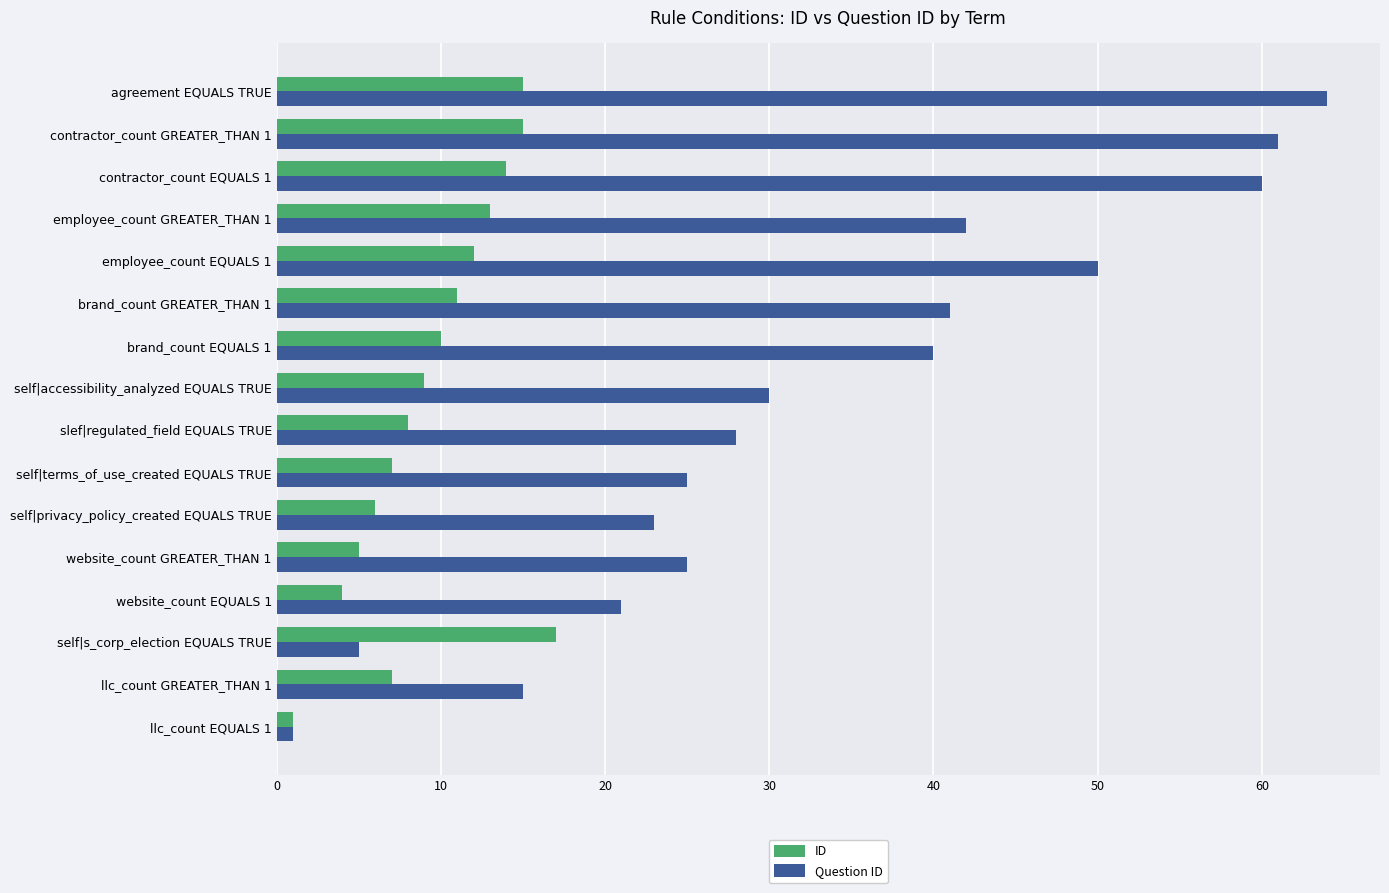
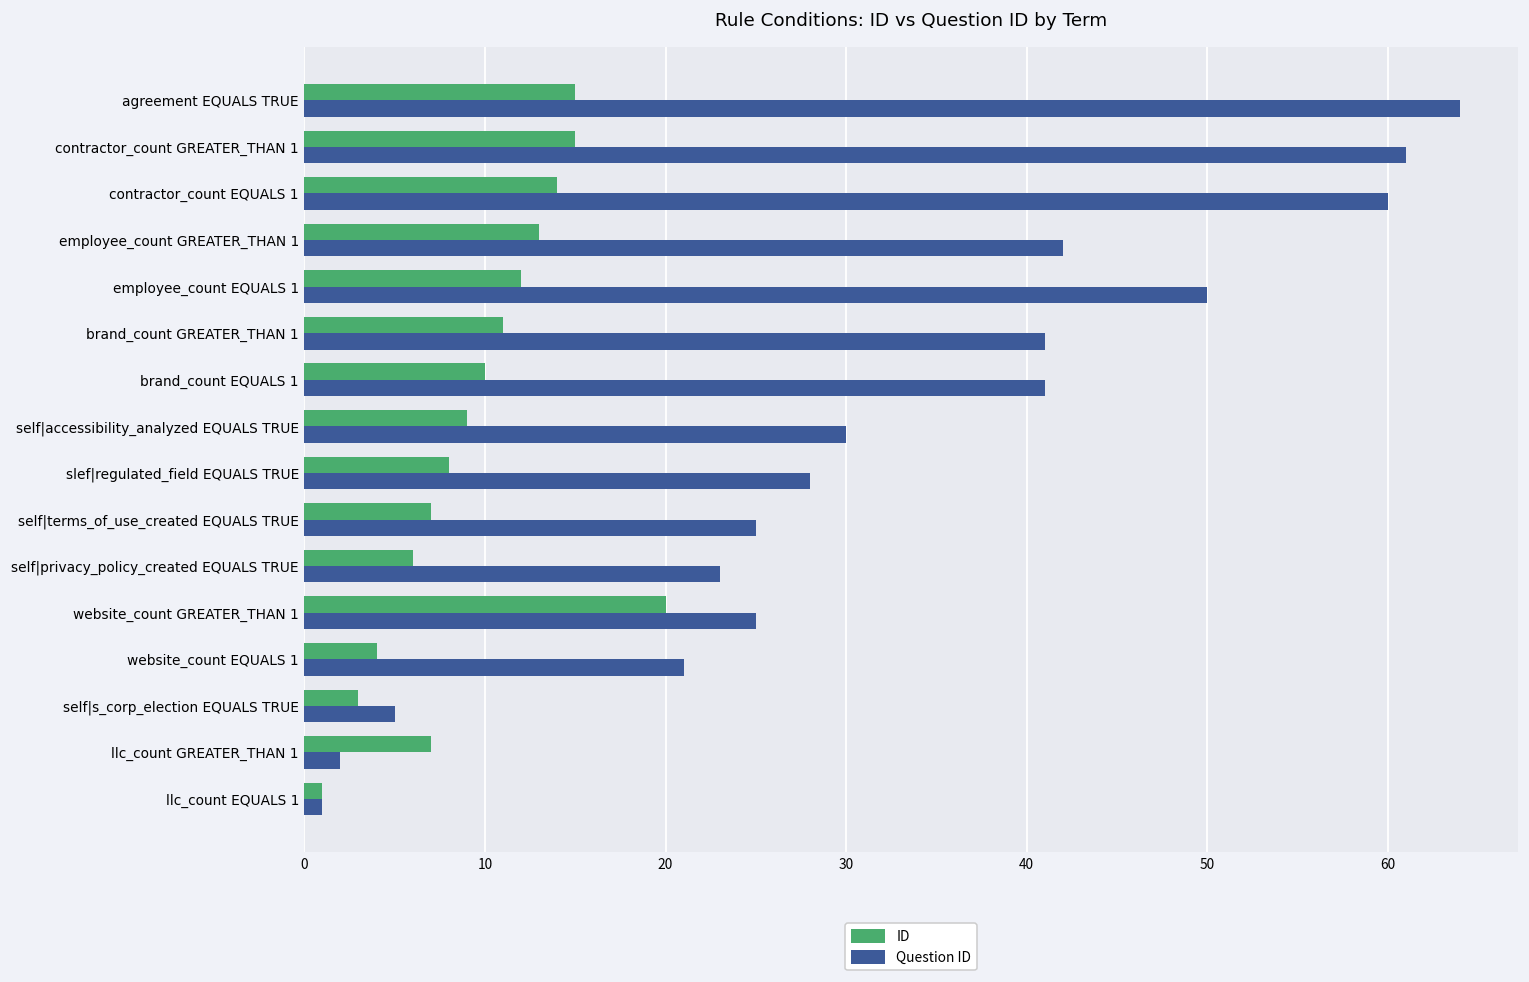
  {
    "ID": {
      "agreement EQUALS TRUE": 15,
      "contractor_count GREATER_THAN 1": 15,
      "contractor_count EQUALS 1": 14,
      "employee_count GREATER_THAN 1": 13,
      "employee_count EQUALS 1": 12,
      "brand_count GREATER_THAN 1": 11,
      "brand_count EQUALS 1": 10,
      "self|accessibility_analyzed EQUALS TRUE": 9,
      "slef|regulated_field EQUALS TRUE": 8,
      "self|terms_of_use_created EQUALS TRUE": 7,
      "self|privacy_policy_created EQUALS TRUE": 6,
-     "website_count GREATER_THAN 1": 5,
+     "website_count GREATER_THAN 1": 20,
      "website_count EQUALS 1": 4,
-     "self|s_corp_election EQUALS TRUE": 17,
+     "self|s_corp_election EQUALS TRUE": 3,
      "llc_count GREATER_THAN 1": 7,
      "llc_count EQUALS 1": 1
    },
    "Question ID": {
      "agreement EQUALS TRUE": 64,
      "contractor_count GREATER_THAN 1": 61,
      "contractor_count EQUALS 1": 60,
      "employee_count GREATER_THAN 1": 42,
      "employee_count EQUALS 1": 50,
      "brand_count GREATER_THAN 1": 41,
-     "brand_count EQUALS 1": 40,
+     "brand_count EQUALS 1": 41,
      "self|accessibility_analyzed EQUALS TRUE": 30,
      "slef|regulated_field EQUALS TRUE": 28,
      "self|terms_of_use_created EQUALS TRUE": 25,
      "self|privacy_policy_created EQUALS TRUE": 23,
      "website_count GREATER_THAN 1": 25,
      "website_count EQUALS 1": 21,
      "self|s_corp_election EQUALS TRUE": 5,
-     "llc_count GREATER_THAN 1": 15,
+     "llc_count GREATER_THAN 1": 2,
      "llc_count EQUALS 1": 1
    }
  }
